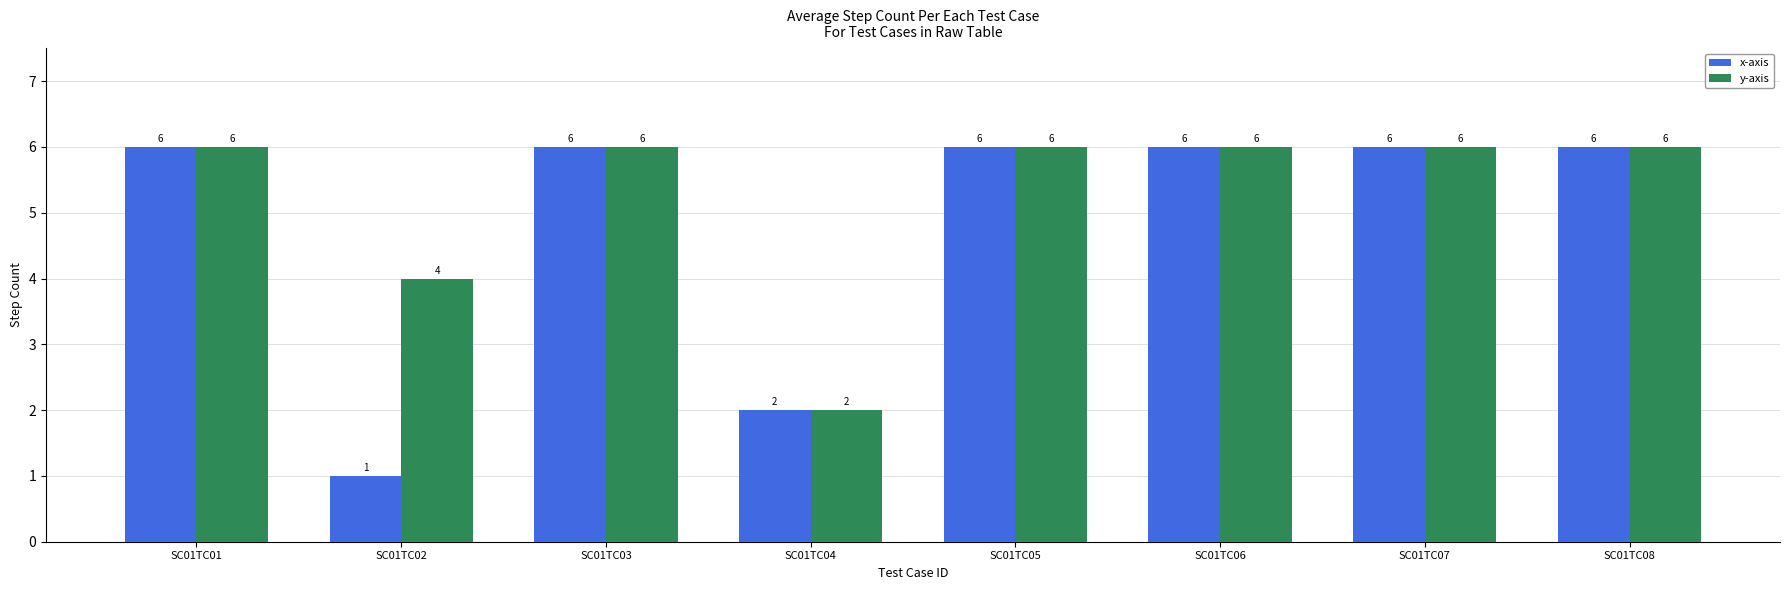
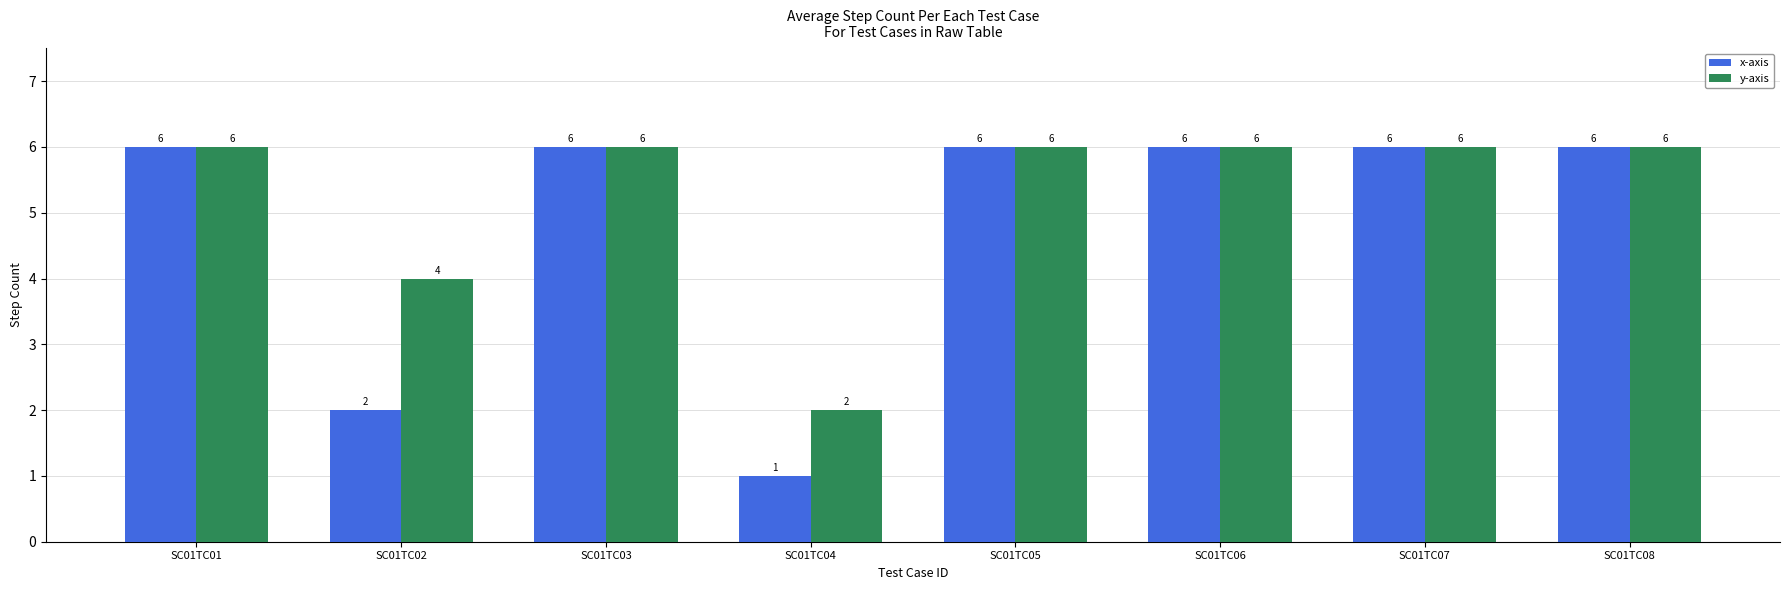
  {
    "x-axis": {
      "SC01TC01": 6,
-     "SC01TC02": 1,
+     "SC01TC02": 2,
      "SC01TC03": 6,
-     "SC01TC04": 2,
+     "SC01TC04": 1,
      "SC01TC05": 6,
      "SC01TC06": 6,
      "SC01TC07": 6,
      "SC01TC08": 6
    },
    "y-axis": {
      "SC01TC01": 6,
      "SC01TC02": 4,
      "SC01TC03": 6,
      "SC01TC04": 2,
      "SC01TC05": 6,
      "SC01TC06": 6,
      "SC01TC07": 6,
      "SC01TC08": 6
    }
  }
